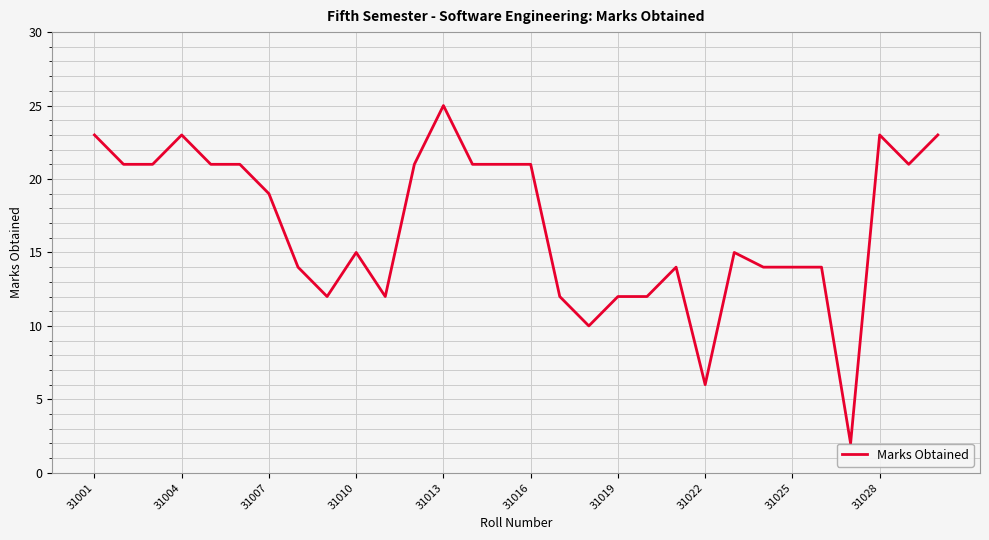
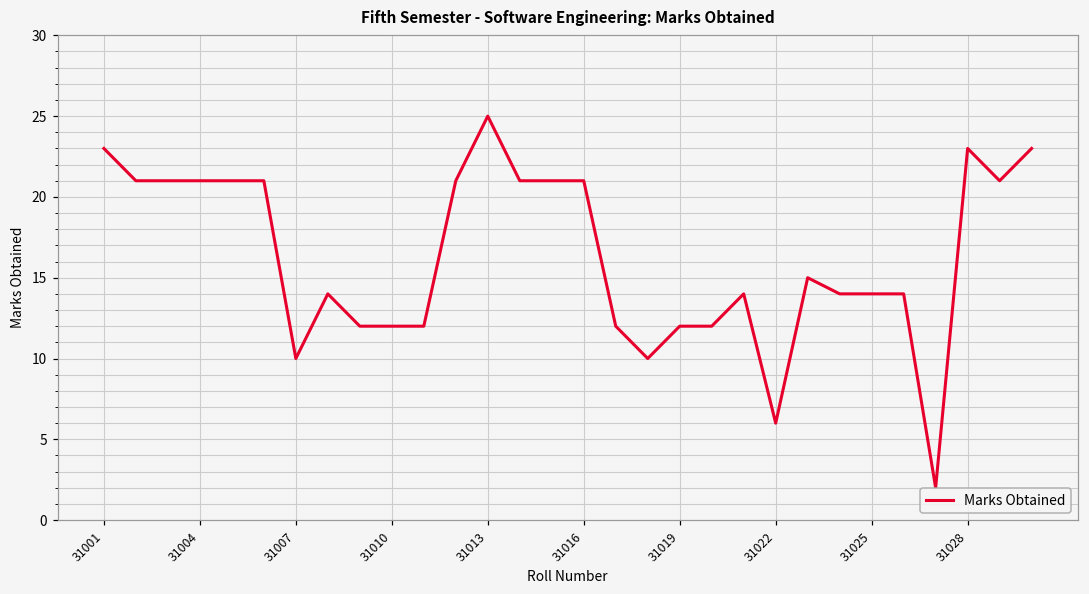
  {
    "31001": 23,
-   "31004": 23,
-   "31007": 19,
-   "31010": 15,
+   "31004": 21,
+   "31007": 10,
+   "31010": 12,
    "31013": 25,
    "31016": 21,
    "31019": 12,
    "31022": 6,
    "31025": 14,
    "31028": 23
  }
